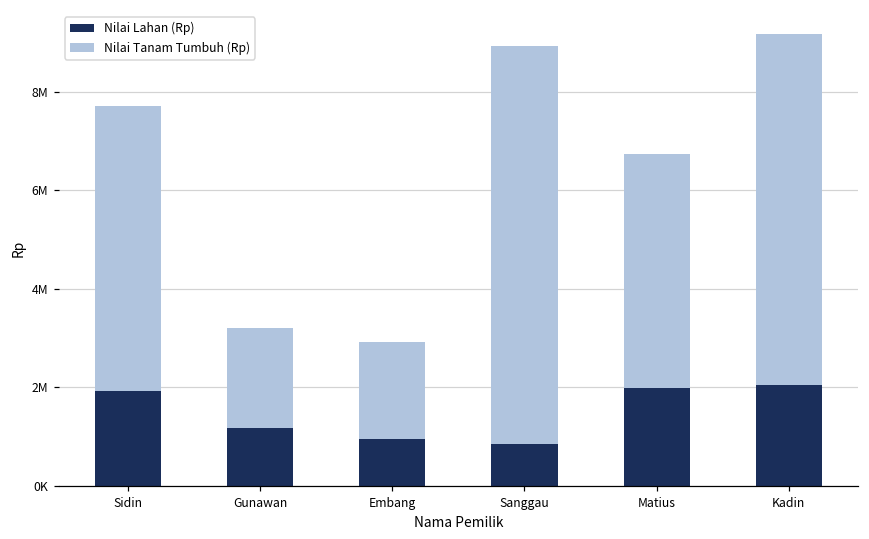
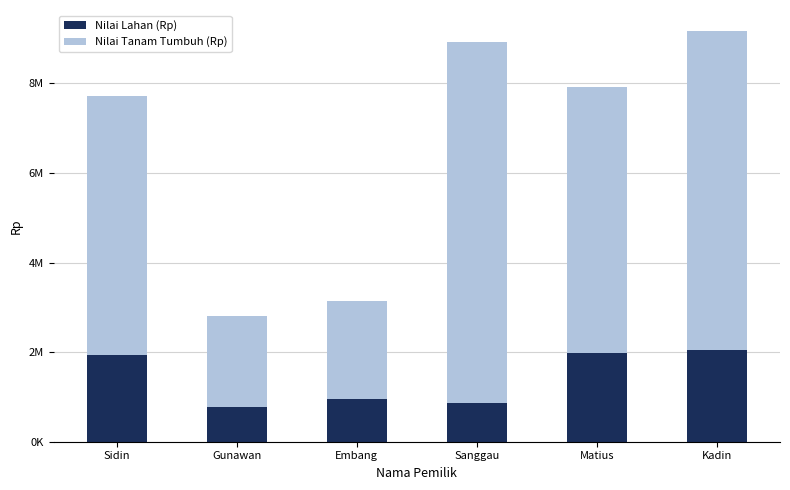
  {
    "Nilai Lahan (Rp)": {
      "Sidin": 1900000,
-     "Gunawan": 1200000,
+     "Gunawan": 800000,
      "Embang": 900000,
      "Sanggau": 900000,
      "Matius": 2000000,
      "Kadin": 2000000
    },
    "Nilai Tanam Tumbuh (Rp)": {
      "Sidin": 5800000,
      "Gunawan": 2000000,
-     "Embang": 2000000,
+     "Embang": 2200000,
      "Sanggau": 8100000,
-     "Matius": 4800000,
+     "Matius": 5900000,
      "Kadin": 7100000
    }
  }
